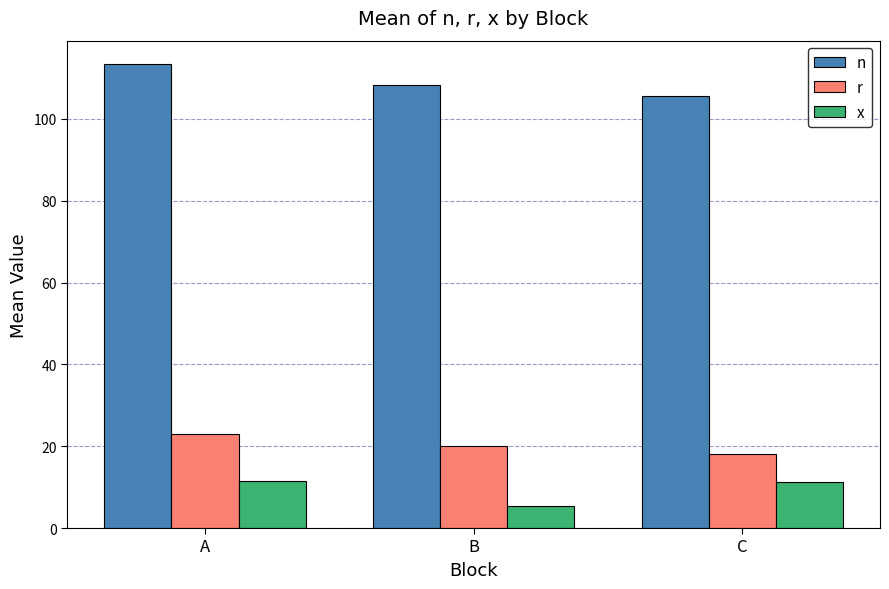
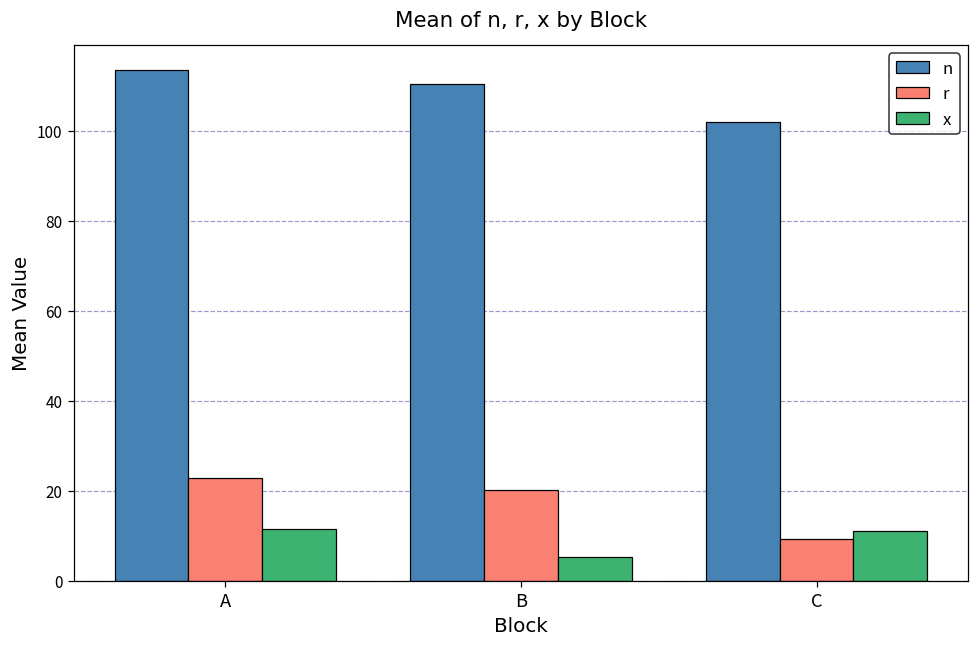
  {
    "n": {
      "A": 113,
-     "B": 108,
-     "C": 106
+     "B": 111,
+     "C": 102
    },
    "r": {
      "A": 23,
      "B": 20,
-     "C": 18
+     "C": 9
    },
    "x": {
      "A": 12,
      "B": 5,
      "C": 11
    }
  }
